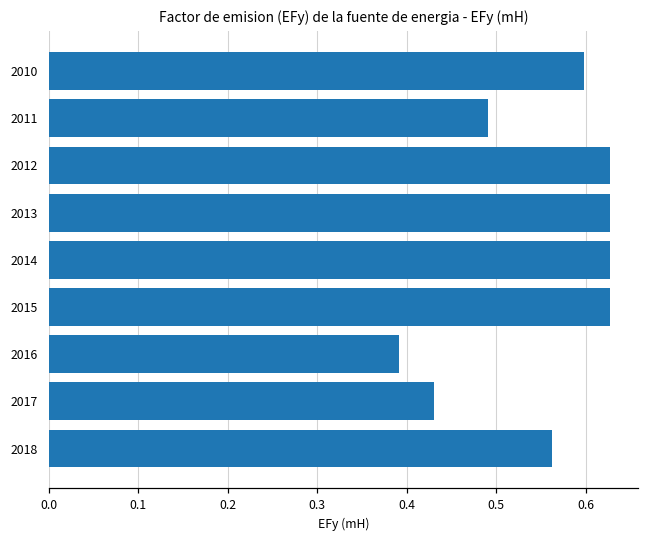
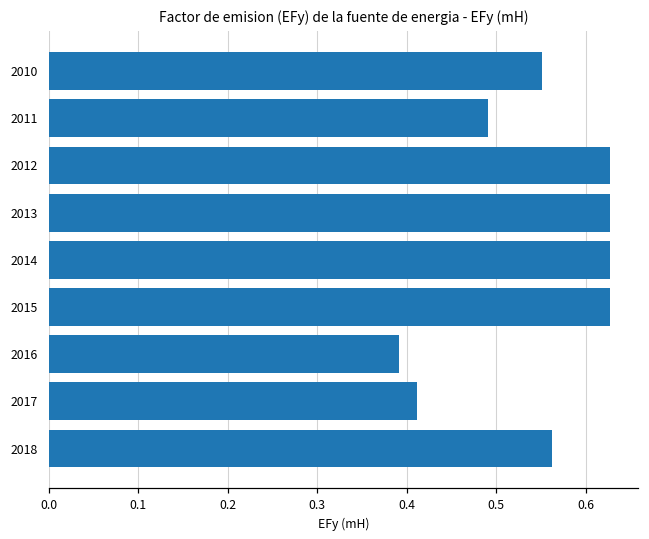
  {
-   "2010": 0.60,
+   "2010": 0.55,
    "2011": 0.49,
    "2012": 0.63,
    "2013": 0.63,
    "2014": 0.63,
    "2015": 0.63,
    "2016": 0.39,
-   "2017": 0.43,
+   "2017": 0.41,
    "2018": 0.56
  }
